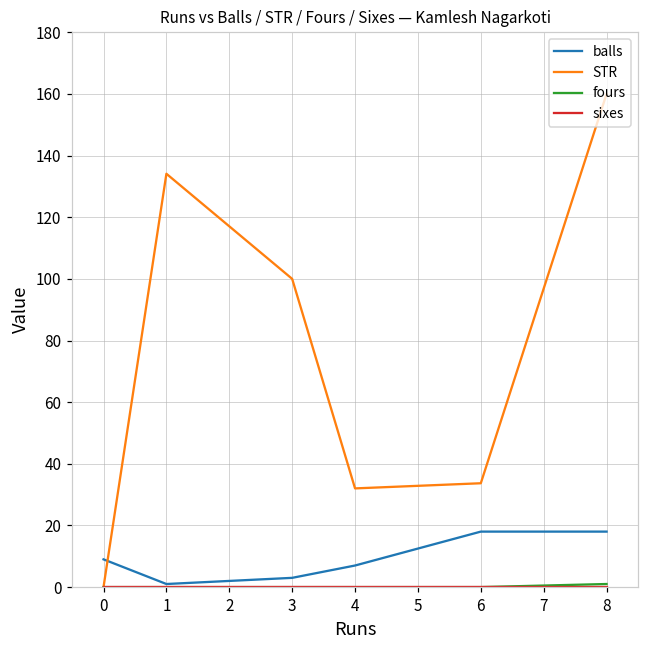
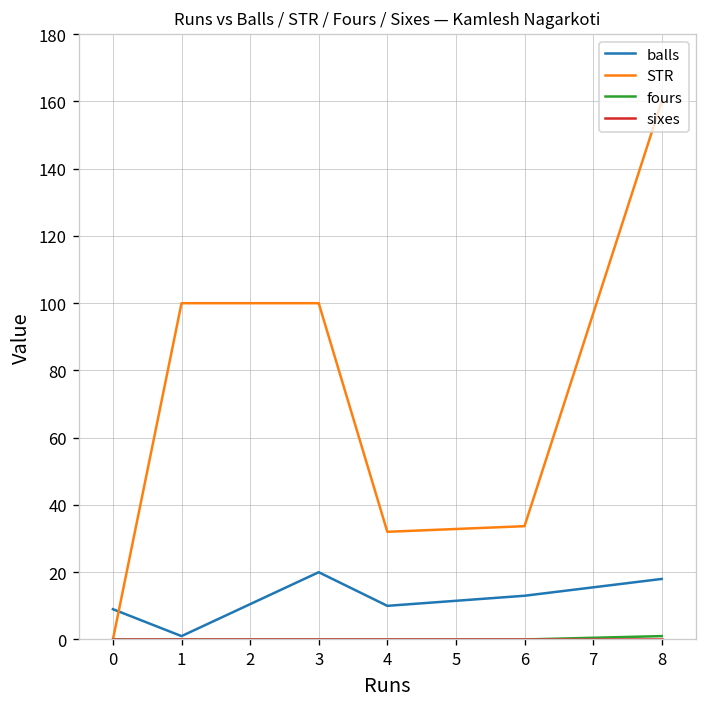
  {
    "balls": {
      "0": 9,
      "1": 1,
-     "3": 3,
-     "4": 7,
-     "6": 18,
+     "3": 20,
+     "4": 10,
+     "6": 13,
      "8": 18
    },
    "STR": {
-     "1": 134,
+     "1": 100,
      "3": 100,
      "4": 32,
      "6": 34
    },
    "fours": {
      "8": 1
    },
    "sixes": {
      "8": 0
    }
  }
